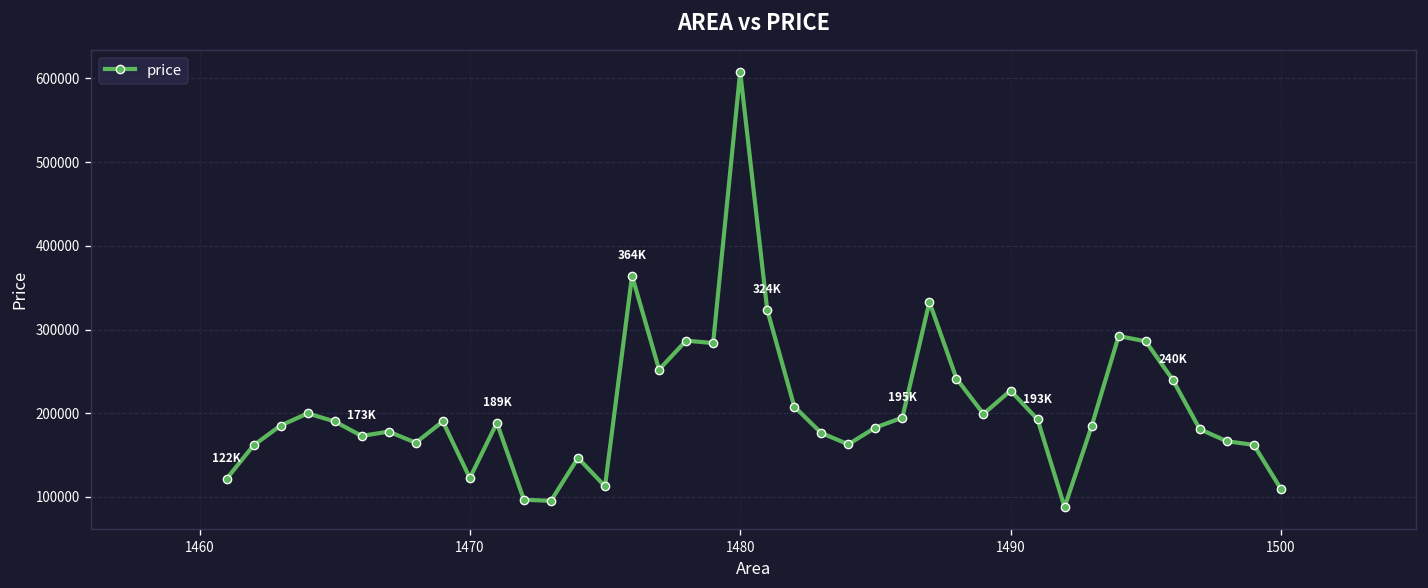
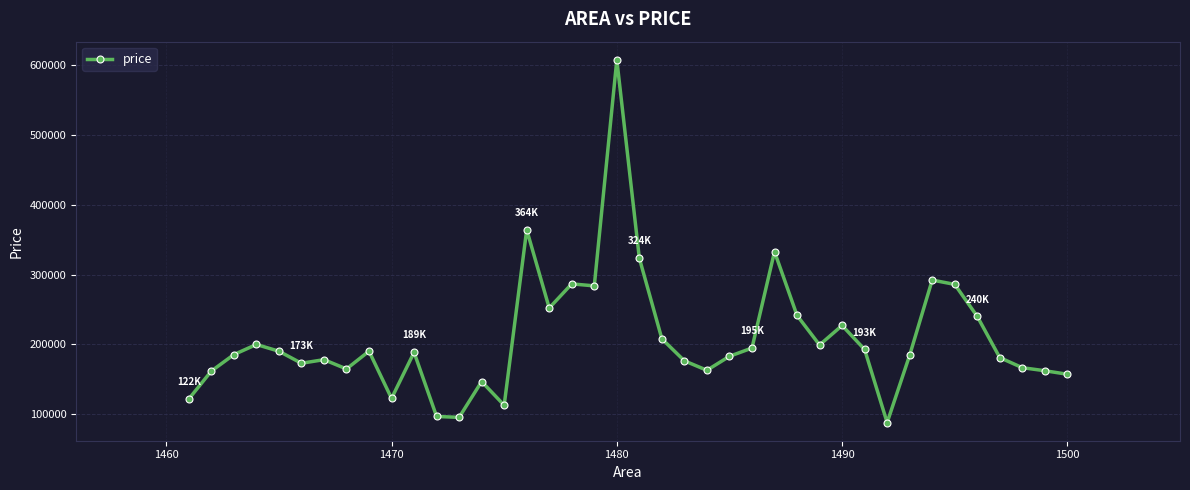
  {
    "1470": 120000,
    "1480": 610000,
-   "1500": 110000
+   "1500": 160000
  }
